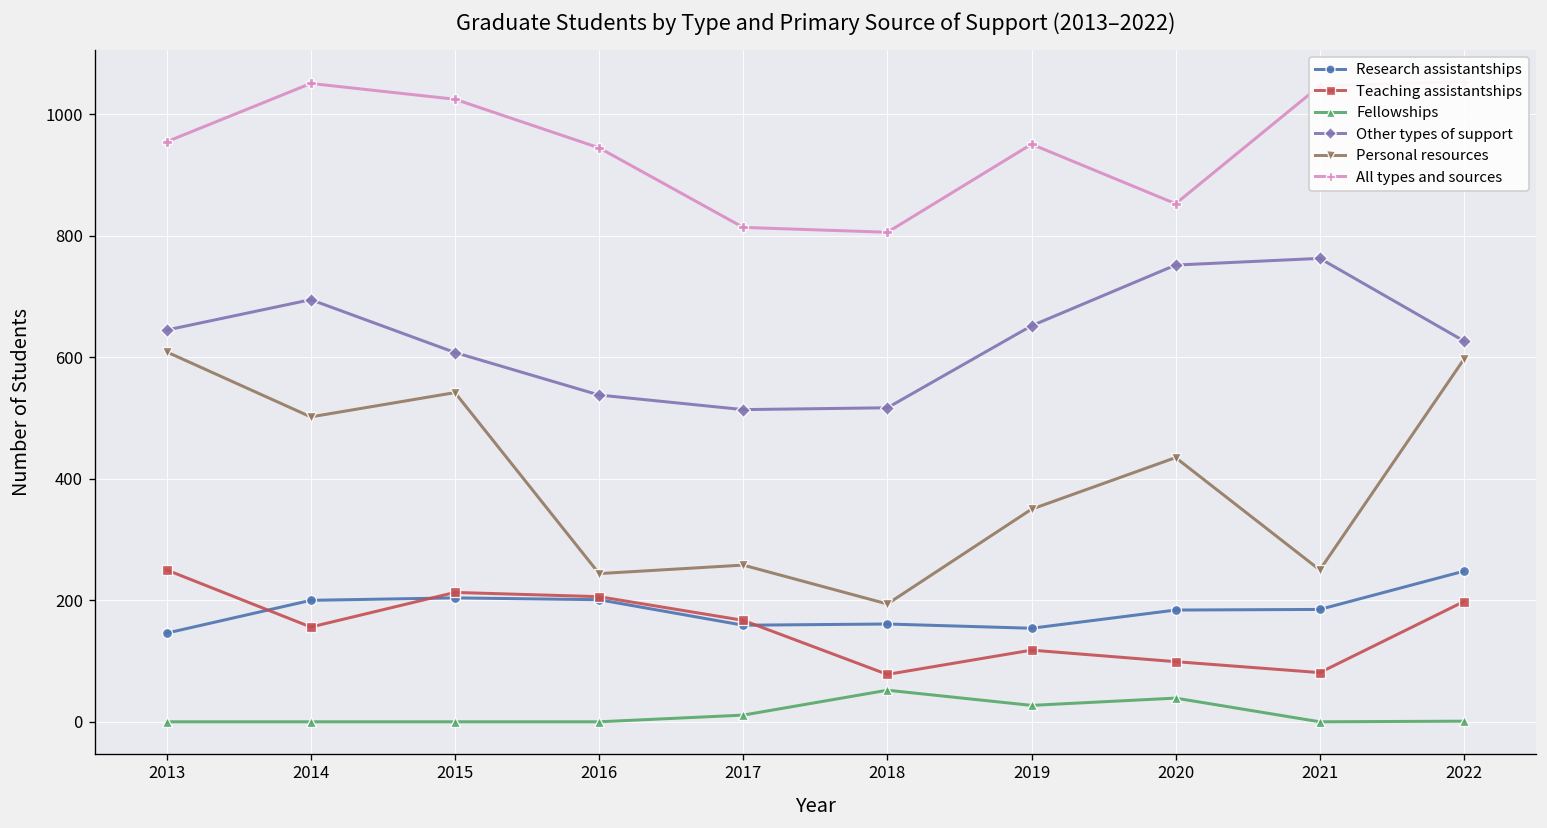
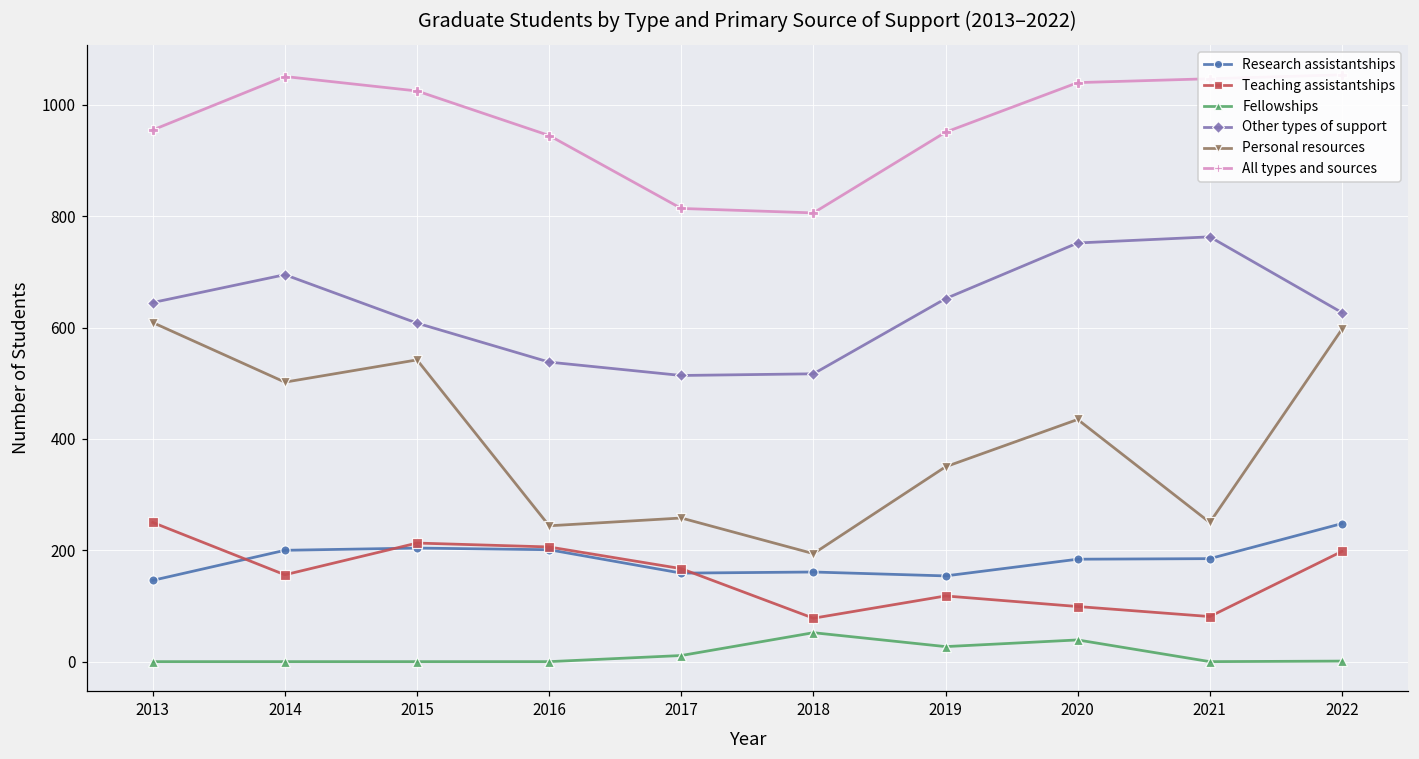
  {
    "Teaching assistantships": {
      "2013": 250,
      "2014": 160,
      "2015": 210,
      "2016": 210,
      "2017": 170,
      "2018": 80,
      "2019": 120,
      "2020": 100,
      "2021": 80,
      "2022": 200
    },
    "Fellowships": {
      "2013": 0,
      "2014": 0,
      "2015": 0,
      "2016": 0,
      "2017": 10,
      "2018": 50,
      "2019": 30,
      "2020": 40,
      "2021": 0,
      "2022": 0
    },
    "Personal resources": {
      "2013": 610,
      "2014": 500,
      "2015": 540,
      "2016": 240,
      "2017": 260,
      "2018": 190,
      "2019": 350,
      "2020": 440,
      "2021": 250,
      "2022": 600
    },
    "All types and sources": {
      "2013": 960,
      "2014": 1050,
      "2015": 1030,
      "2016": 950,
      "2017": 810,
      "2018": 810,
      "2019": 950,
-     "2020": 850
+     "2020": 1040
    }
  }
